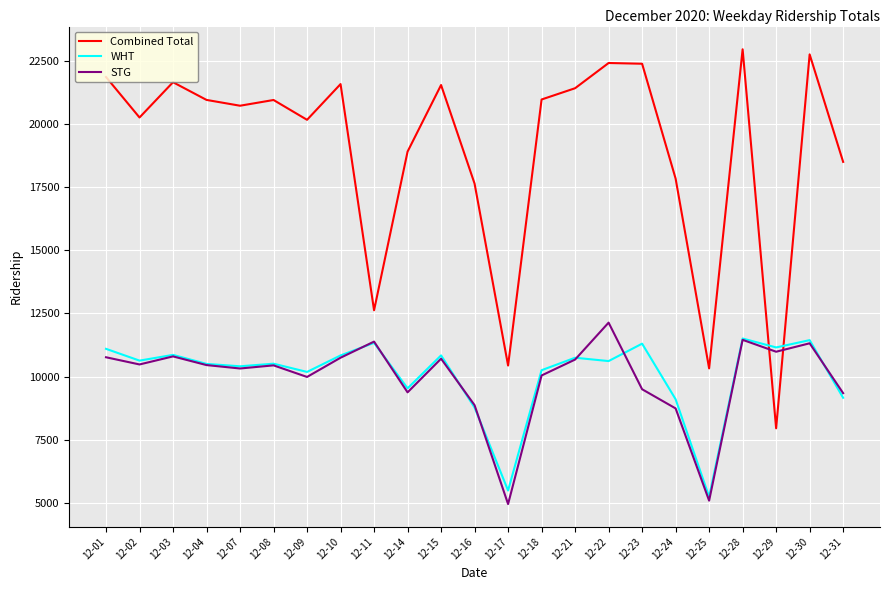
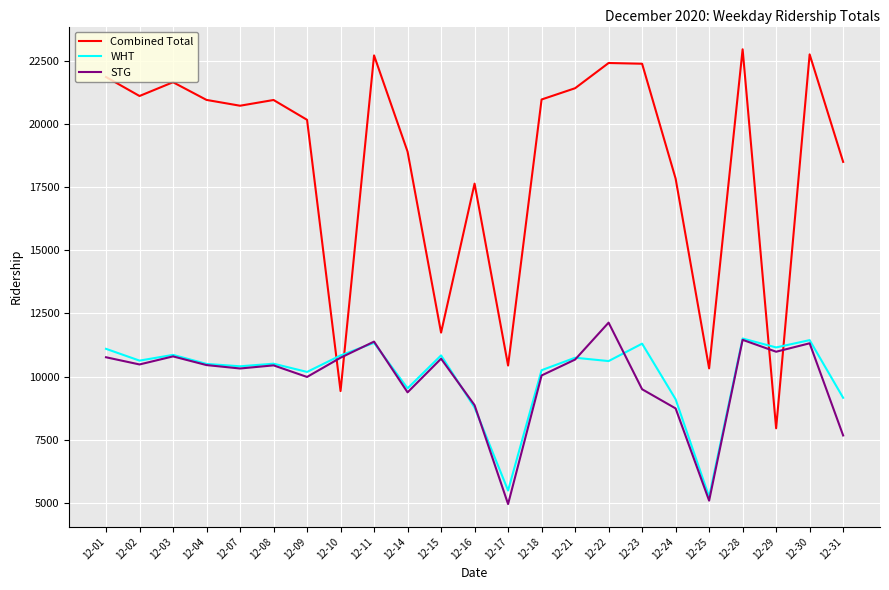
  {
    "Combined Total": {
-     "12-02": 20300,
+     "12-02": 21100,
      "12-03": 21700,
      "12-04": 21000,
      "12-07": 20700,
      "12-08": 21000,
      "12-09": 20200,
-     "12-10": 21600,
-     "12-11": 12600,
+     "12-10": 9400,
+     "12-11": 22700,
      "12-14": 18900,
-     "12-15": 21500,
+     "12-15": 11700,
      "12-16": 17600,
      "12-17": 10400,
      "12-18": 21000,
      "12-21": 21400,
      "12-22": 22400,
      "12-23": 22400,
      "12-24": 17800,
      "12-25": 10300,
      "12-28": 23000,
      "12-29": 8000,
      "12-30": 22800,
      "12-31": 18500
    },
    "WHT": {
      "12-01": 11100,
      "12-02": 10600,
      "12-09": 10200,
      "12-14": 9500,
      "12-15": 10800,
      "12-17": 5500,
      "12-18": 10300,
      "12-22": 10600,
      "12-23": 11300,
      "12-24": 9100,
      "12-25": 5200,
      "12-29": 11200,
      "12-30": 11400,
      "12-31": 9200
    },
    "STG": {
      "12-01": 10800,
      "12-02": 10500,
      "12-09": 10000,
      "12-14": 9400,
      "12-15": 10700,
      "12-17": 5000,
      "12-18": 10000,
      "12-22": 12100,
      "12-23": 9500,
      "12-24": 8700,
      "12-25": 5100,
      "12-29": 11000,
      "12-30": 11300,
-     "12-31": 9300
+     "12-31": 7700
    }
  }
